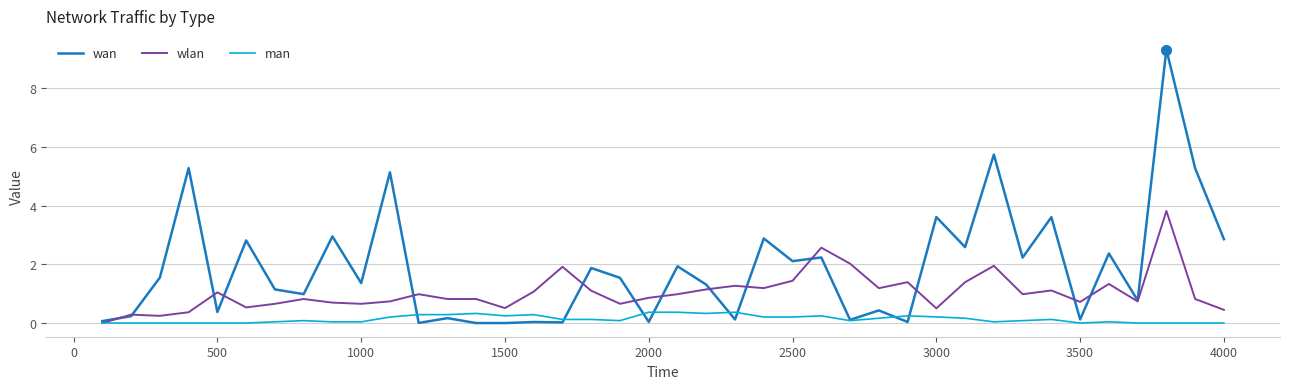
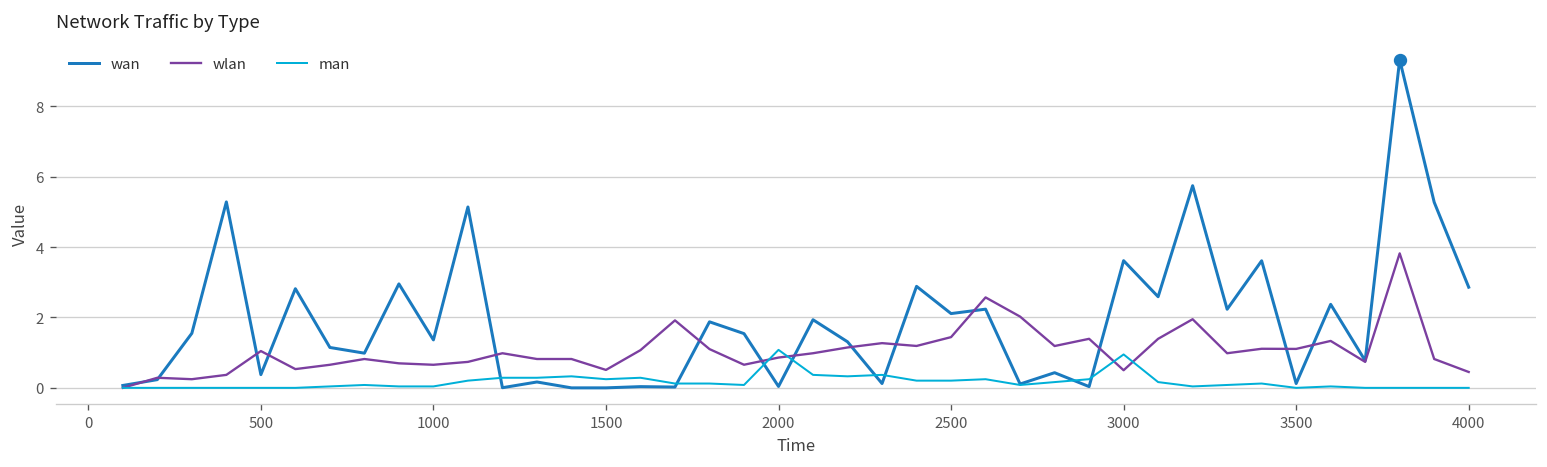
  {
    "wlan": {
      "500": 1.0,
      "1000": 0.7,
      "1500": 0.5,
      "2000": 0.9,
      "2500": 1.4,
      "3000": 0.5,
-     "3500": 0.7,
+     "3500": 1.1,
      "4000": 0.5
    },
    "man": {
      "500": 0.0,
      "1000": 0.0,
      "1500": 0.2,
-     "2000": 0.4,
+     "2000": 1.1,
      "2500": 0.2,
-     "3000": 0.2,
+     "3000": 1.0,
      "3500": 0.0,
      "4000": 0.0
    }
  }
